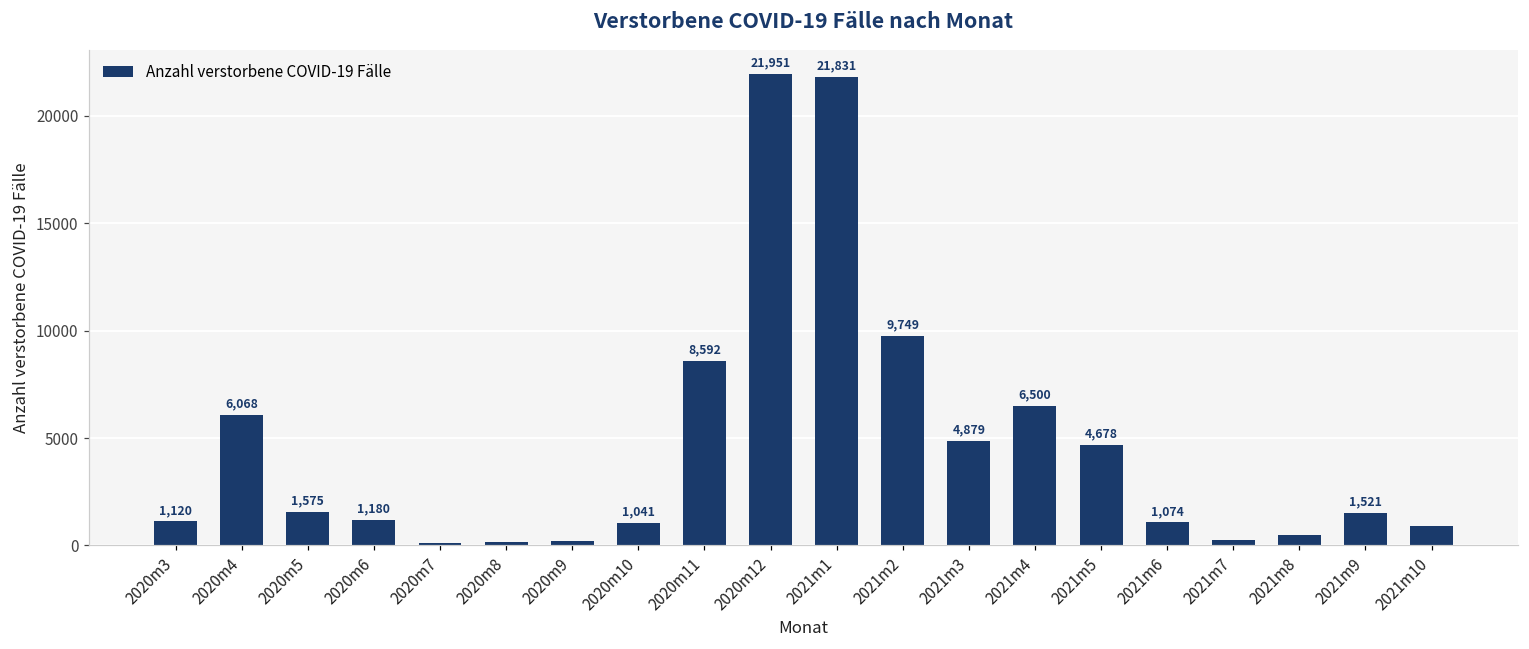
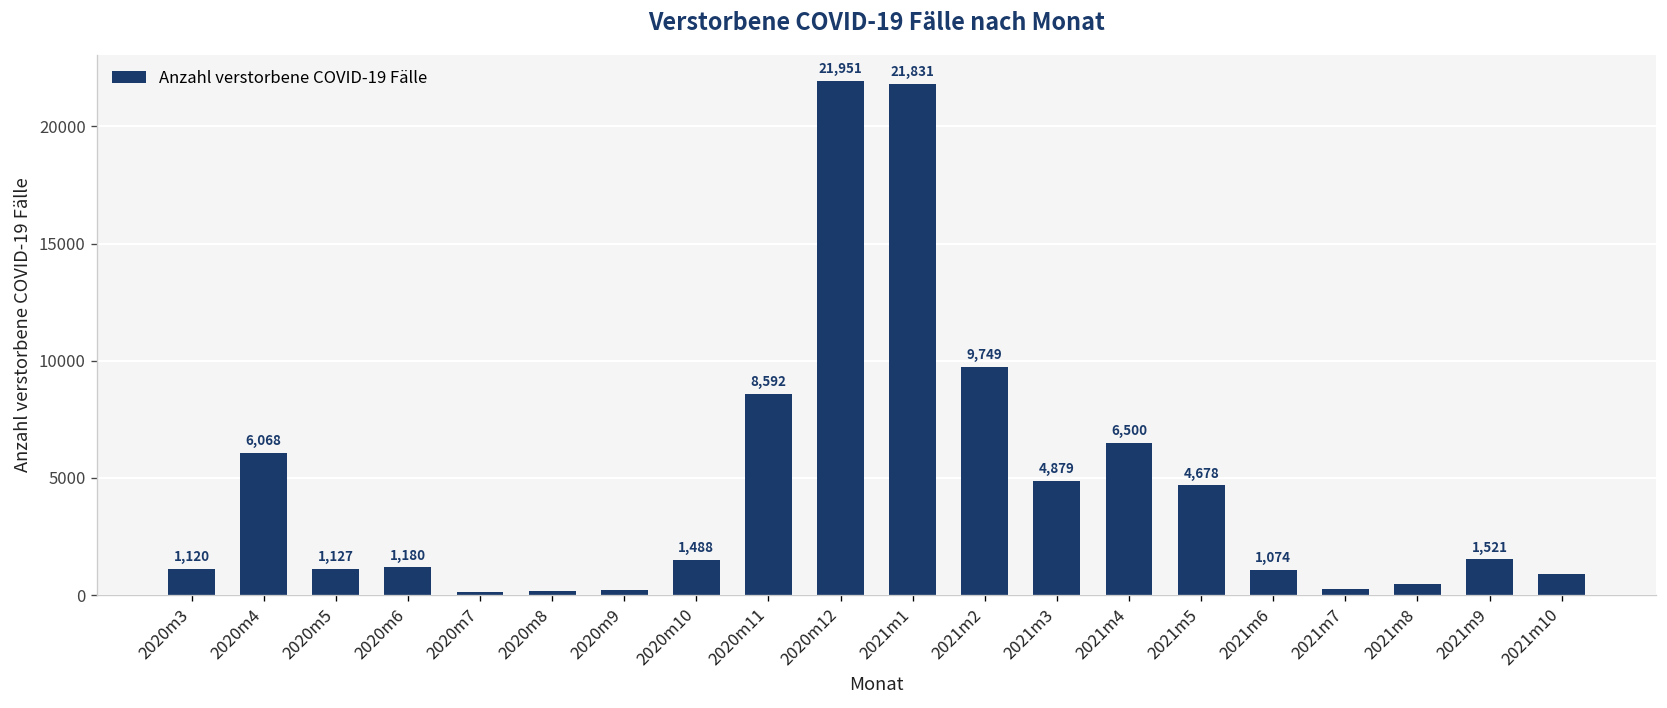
  {
    "2020m3": "1,120",
    "2020m4": "6,068",
-   "2020m5": "1,575",
+   "2020m5": "1,127",
    "2020m6": "1,180",
-   "2020m10": "1,041",
+   "2020m10": "1,488",
    "2020m11": "8,592",
    "2020m12": "21,951",
    "2021m1": "21,831",
    "2021m2": "9,749",
    "2021m3": "4,879",
    "2021m4": "6,500",
    "2021m5": "4,678",
    "2021m6": "1,074",
    "2021m9": "1,521"
  }
